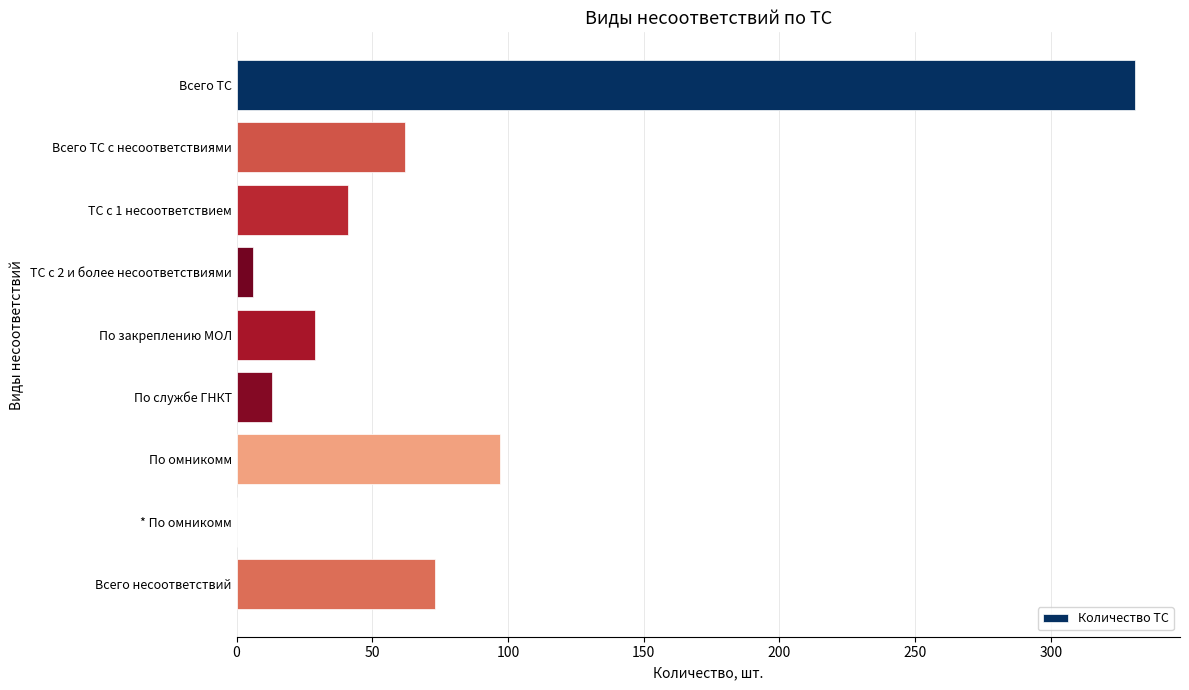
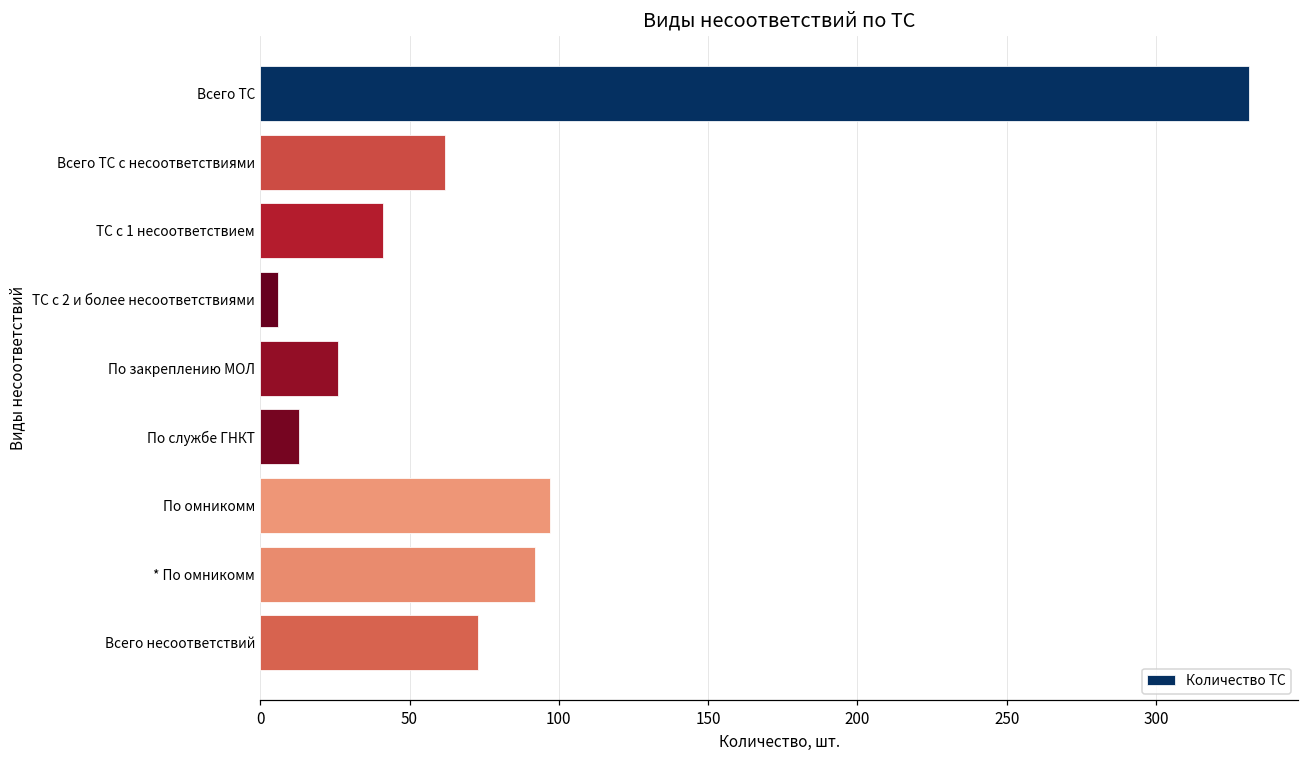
  {
    "Всего ТС": 331,
    "Всего ТС с несоответствиями": 62,
    "ТС с 1 несоответствием": 41,
    "ТС с 2 и более несоответствиями": 6,
-   "По закреплению МОЛ": 29,
+   "По закреплению МОЛ": 26,
    "По службе ГНКТ": 13,
    "По омникомм": 97,
-   "* По омникомм": 0,
+   "* По омникомм": 92,
    "Всего несоответствий": 73
  }
